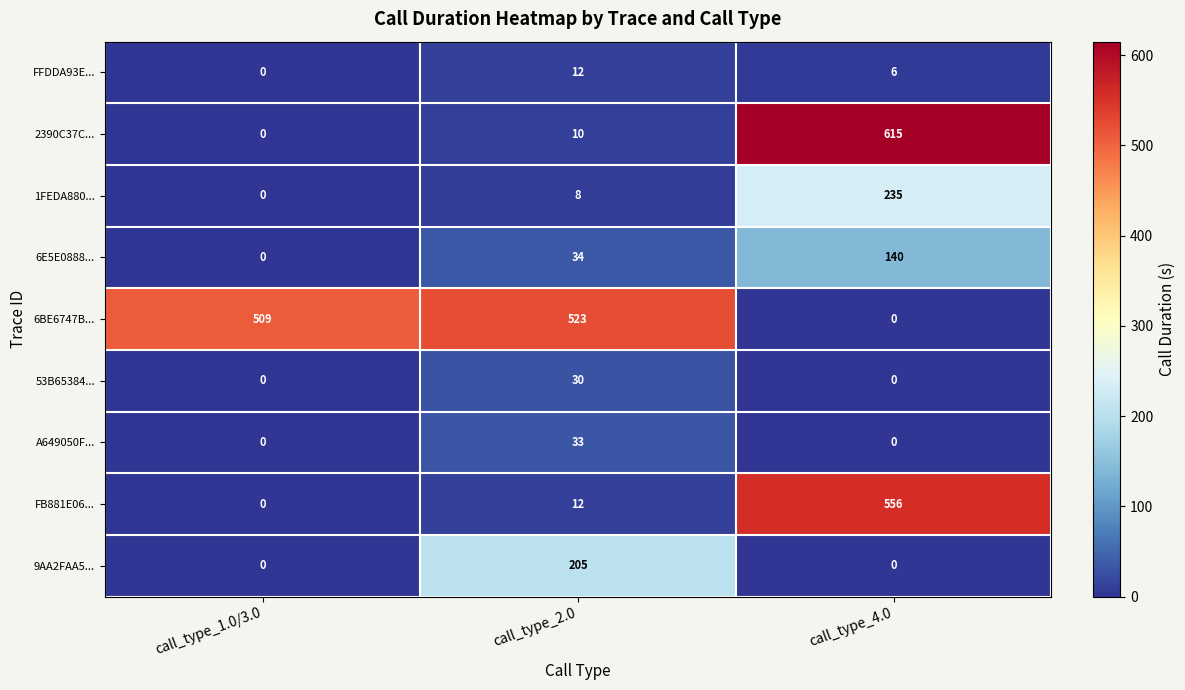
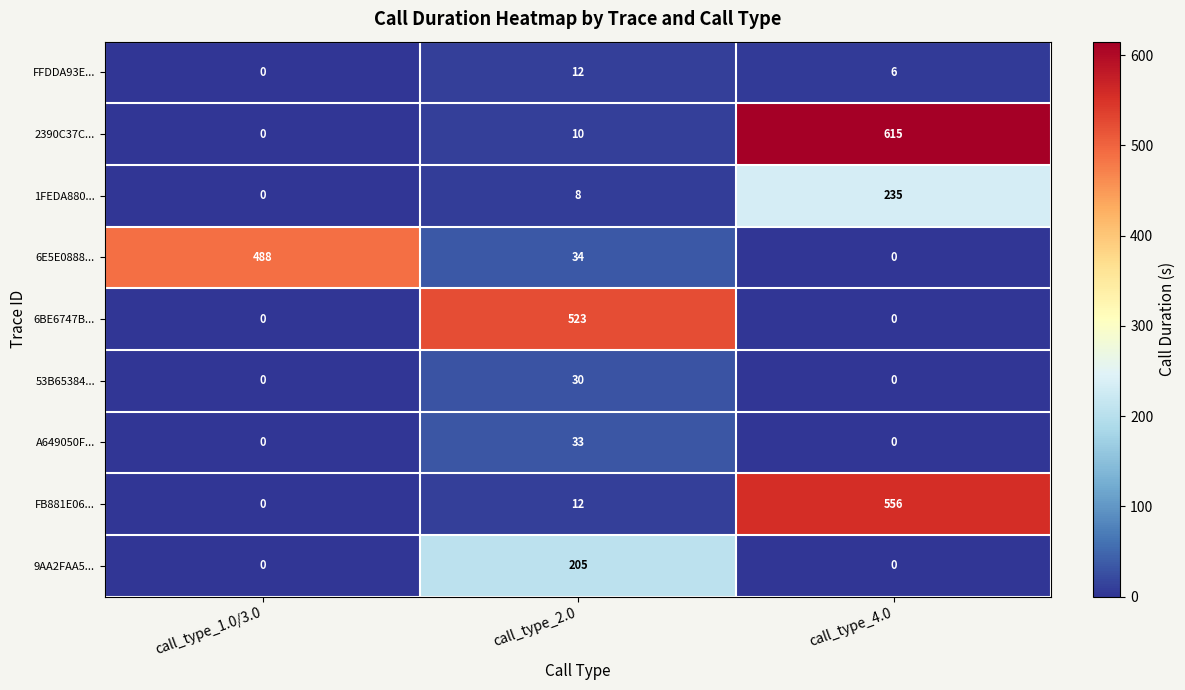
  {
    "FFDDA93E...": {
      "call_type_1.0/3.0": 0,
      "call_type_2.0": 12,
      "call_type_4.0": 6
    },
    "2390C37C...": {
      "call_type_1.0/3.0": 0,
      "call_type_2.0": 10,
      "call_type_4.0": 615
    },
    "1FEDA880...": {
      "call_type_1.0/3.0": 0,
      "call_type_2.0": 8,
      "call_type_4.0": 235
    },
    "6E5E0888...": {
-     "call_type_1.0/3.0": 0,
+     "call_type_1.0/3.0": 488,
      "call_type_2.0": 34,
-     "call_type_4.0": 140
+     "call_type_4.0": 0
    },
    "6BE6747B...": {
-     "call_type_1.0/3.0": 509,
+     "call_type_1.0/3.0": 0,
      "call_type_2.0": 523,
      "call_type_4.0": 0
    },
    "53B65384...": {
      "call_type_1.0/3.0": 0,
      "call_type_2.0": 30,
      "call_type_4.0": 0
    },
    "A649050F...": {
      "call_type_1.0/3.0": 0,
      "call_type_2.0": 33,
      "call_type_4.0": 0
    },
    "FB881E06...": {
      "call_type_1.0/3.0": 0,
      "call_type_2.0": 12,
      "call_type_4.0": 556
    },
    "9AA2FAA5...": {
      "call_type_1.0/3.0": 0,
      "call_type_2.0": 205,
      "call_type_4.0": 0
    }
  }
